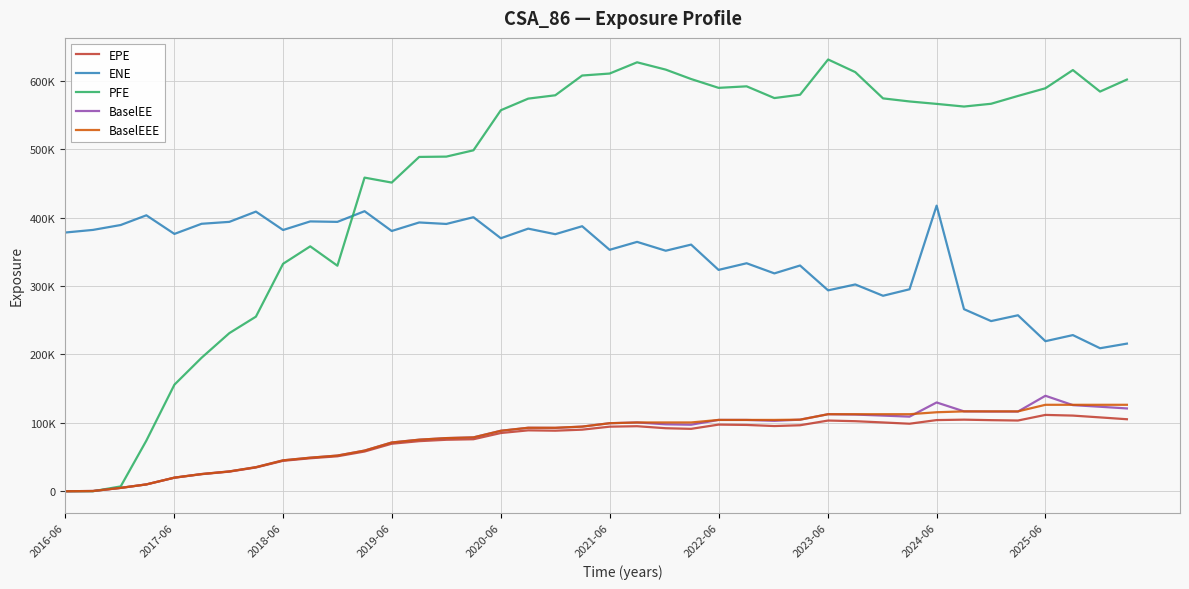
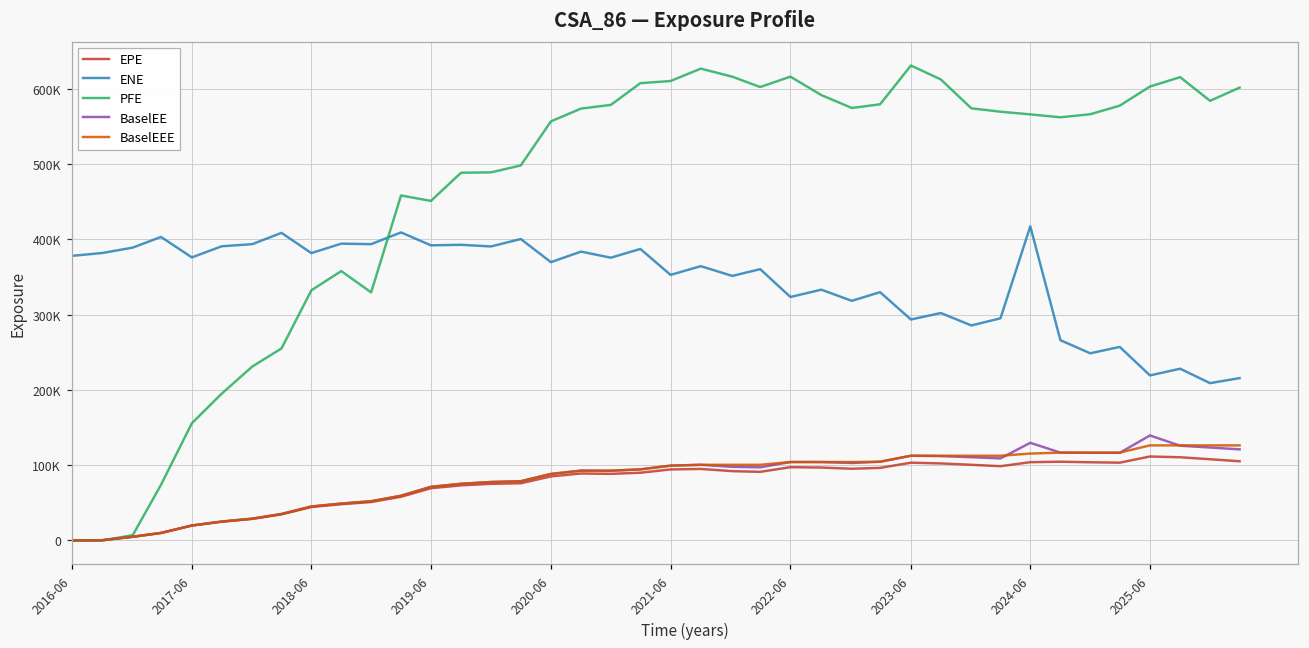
  {
    "ENE": {
      "2016-06": 380000,
      "2017-06": 380000,
      "2018-06": 380000,
-     "2019-06": 380000,
+     "2019-06": 390000,
      "2020-06": 370000,
      "2021-06": 350000,
      "2022-06": 320000,
      "2023-06": 290000,
      "2024-06": 420000,
      "2025-06": 220000
    },
    "PFE": {
      "2017-06": 160000,
      "2018-06": 330000,
      "2019-06": 450000,
      "2020-06": 560000,
      "2021-06": 610000,
-     "2022-06": 590000,
+     "2022-06": 620000,
      "2023-06": 630000,
      "2024-06": 570000,
-     "2025-06": 590000
+     "2025-06": 600000
    },
    "BaselEE": {
      "2024-06": 130000,
      "2025-06": 140000
    }
  }
